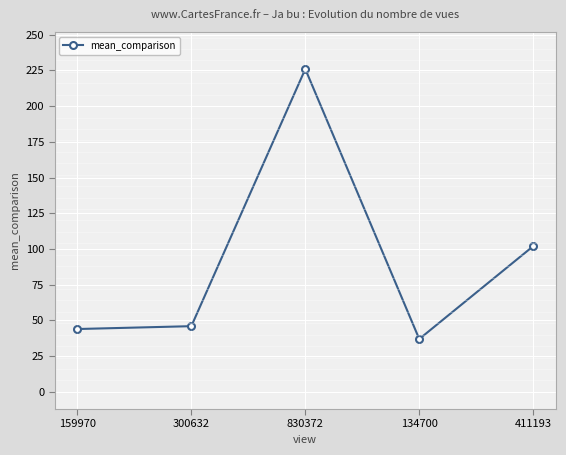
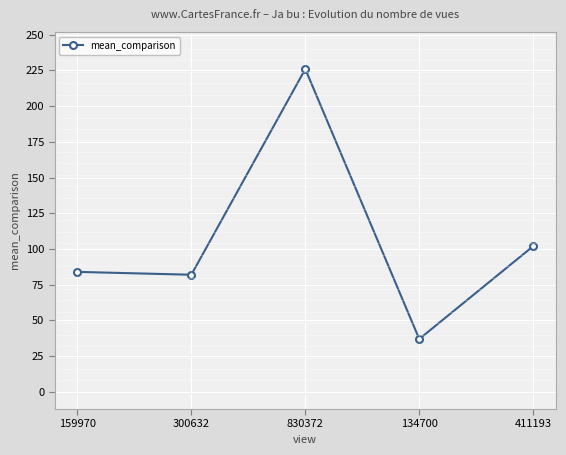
  {
-   "159970": 44,
-   "300632": 46,
+   "159970": 84,
+   "300632": 82,
    "830372": 226,
    "134700": 37,
    "411193": 102
  }
